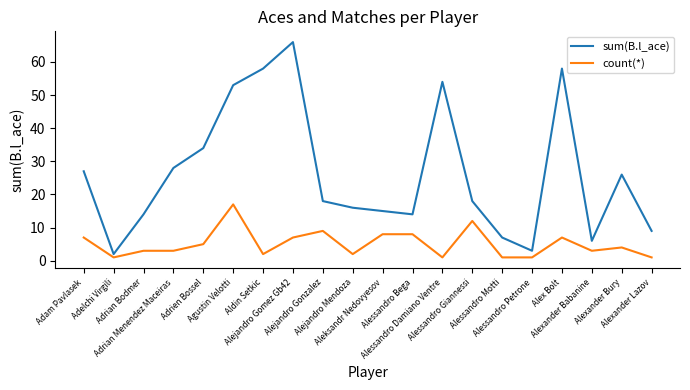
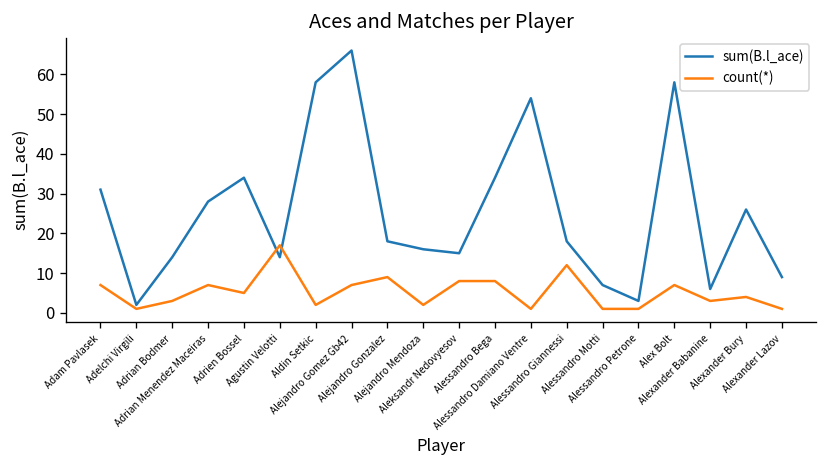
  {
    "sum(B.l_ace)": {
-     "Adam Pavlasek": 27,
+     "Adam Pavlasek": 31,
      "Adelchi Virgili": 2,
      "Adrian Bodmer": 14,
      "Adrian Menendez Maceiras": 28,
      "Adrien Bossel": 34,
-     "Agustin Velotti": 53,
+     "Agustin Velotti": 14,
      "Aldin Setkic": 58,
      "Alejandro Gomez Gb42": 66,
      "Alejandro Gonzalez": 18,
      "Alejandro Mendoza": 16,
      "Aleksandr Nedovyesov": 15,
-     "Alessandro Bega": 14,
+     "Alessandro Bega": 34,
      "Alessandro Damiano Ventre": 54,
      "Alessandro Giannessi": 18,
      "Alessandro Motti": 7,
      "Alessandro Petrone": 3,
      "Alex Bolt": 58,
      "Alexander Babanine": 6,
      "Alexander Bury": 26,
      "Alexander Lazov": 9
    },
    "count(*)": {
      "Adam Pavlasek": 7,
      "Adelchi Virgili": 1,
      "Adrian Bodmer": 3,
-     "Adrian Menendez Maceiras": 3,
+     "Adrian Menendez Maceiras": 7,
      "Adrien Bossel": 5,
      "Agustin Velotti": 17,
      "Aldin Setkic": 2,
      "Alejandro Gomez Gb42": 7,
      "Alejandro Gonzalez": 9,
      "Alejandro Mendoza": 2,
      "Aleksandr Nedovyesov": 8,
      "Alessandro Bega": 8,
      "Alessandro Damiano Ventre": 1,
      "Alessandro Giannessi": 12,
      "Alessandro Motti": 1,
      "Alessandro Petrone": 1,
      "Alex Bolt": 7,
      "Alexander Babanine": 3,
      "Alexander Bury": 4,
      "Alexander Lazov": 1
    }
  }
